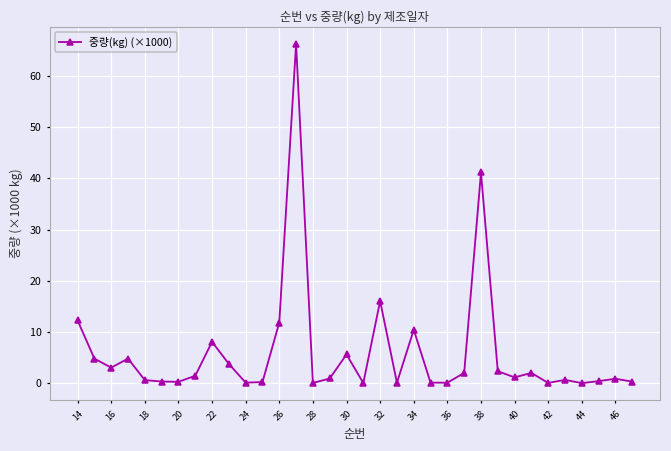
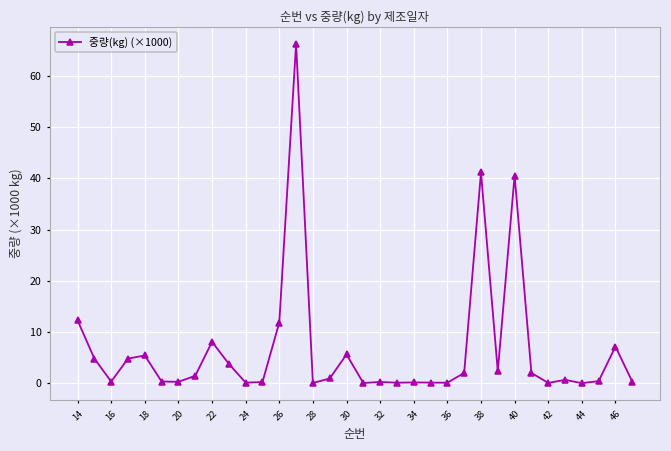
  {
    "14": 12,
-   "16": 3,
-   "18": 1,
+   "16": 0,
+   "18": 5,
    "20": 0,
    "22": 8,
    "24": 0,
    "26": 12,
    "28": 0,
    "30": 6,
-   "32": 16,
-   "34": 10,
+   "32": 0,
+   "34": 0,
    "36": 0,
    "38": 41,
-   "40": 1,
+   "40": 41,
    "42": 0,
    "44": 0,
-   "46": 1
+   "46": 7
  }
